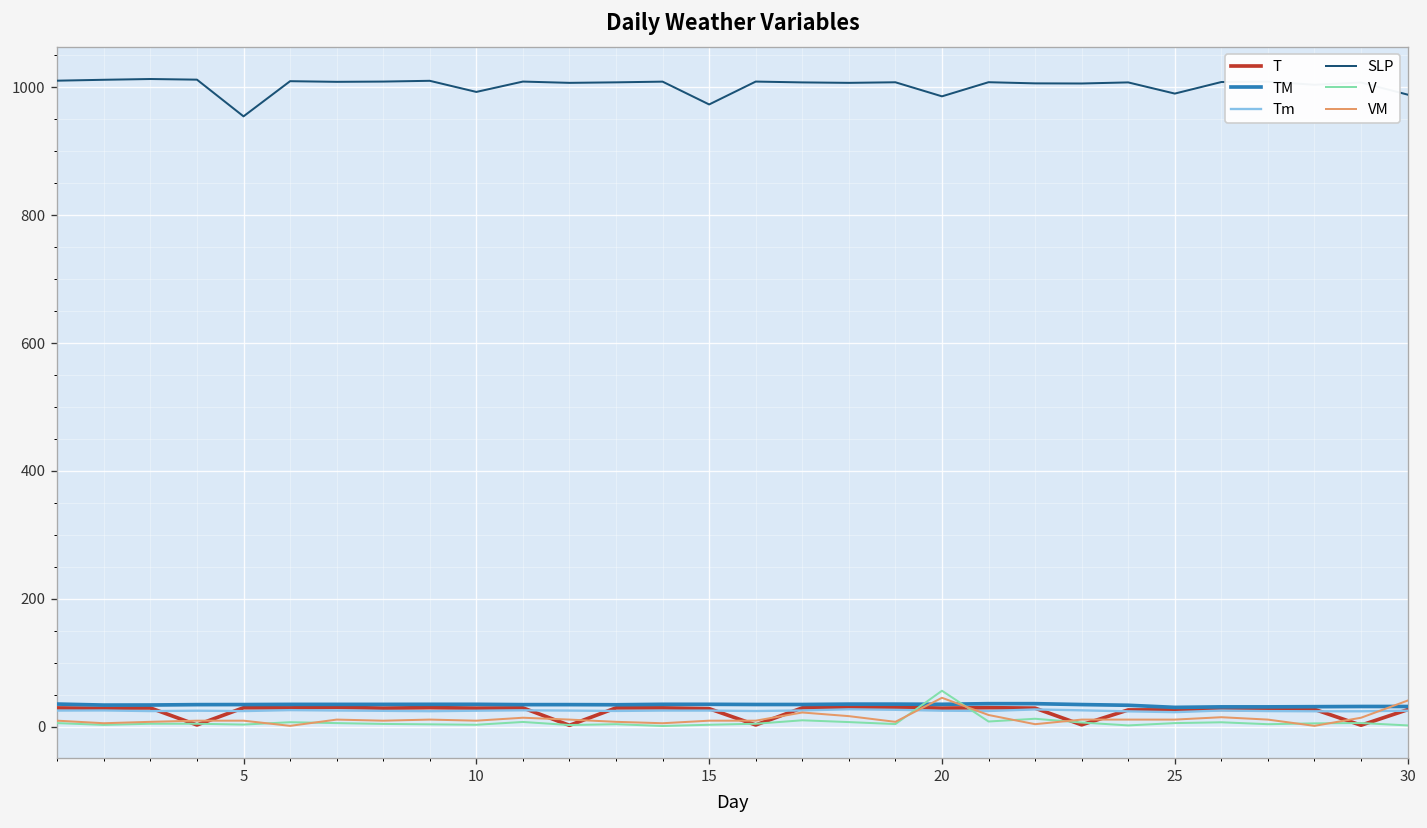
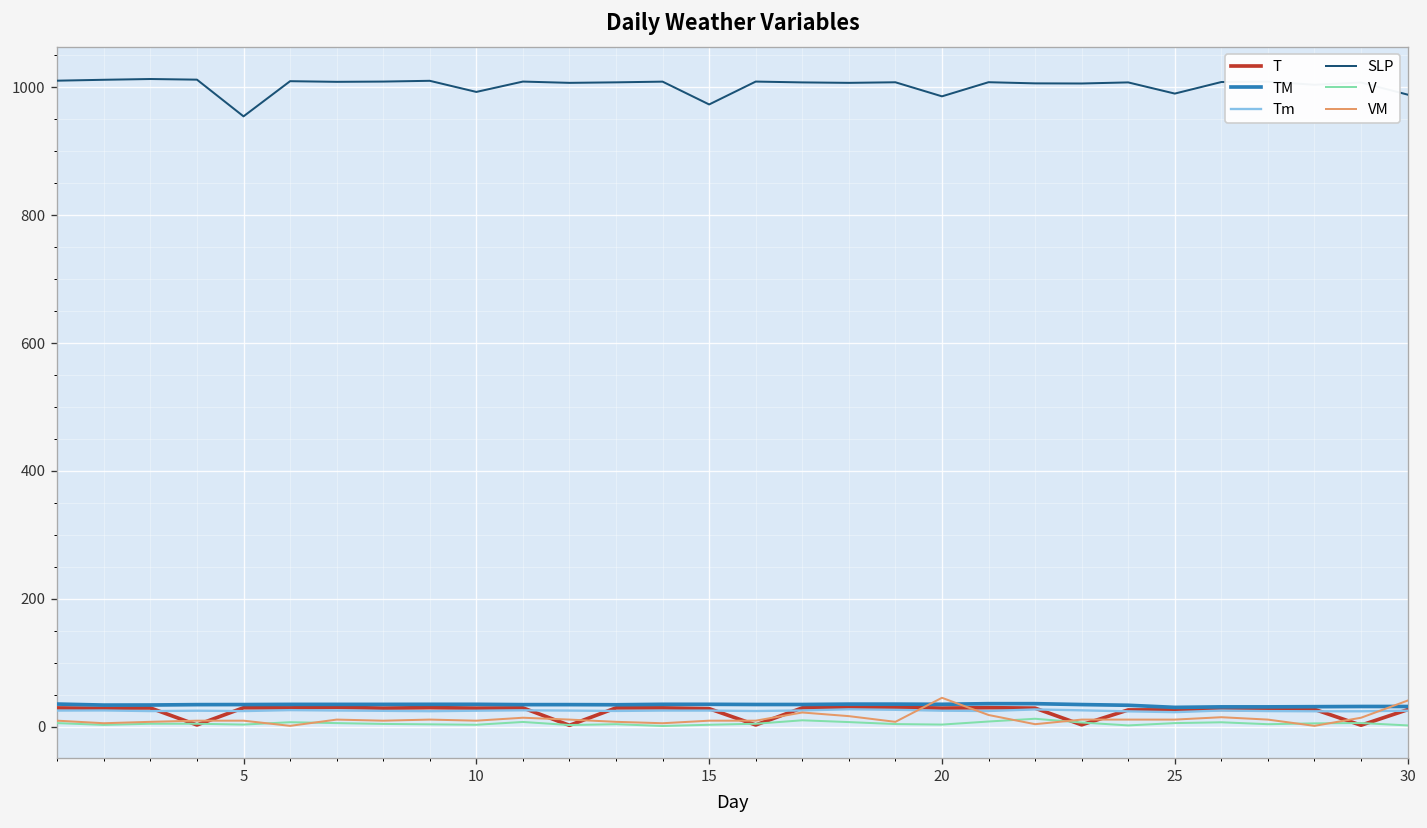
  {
    "T": {
      "5": 30
    },
    "TM": {
      "5": 30,
      "10": 40,
      "15": 40,
      "20": 40,
      "30": 30
    },
    "Tm": {
      "5": 20
    },
    "SLP": {
      "5": 950,
      "10": 990,
      "15": 970,
      "20": 990,
      "25": 990,
      "30": 990
    },
    "V": {
      "5": 0,
      "10": 0,
      "15": 0,
-     "20": 60,
+     "20": 0,
      "25": 10,
      "30": 0
    },
    "VM": {
      "5": 10,
      "10": 10,
      "15": 10,
      "20": 50,
      "25": 10,
      "30": 40
    }
  }
